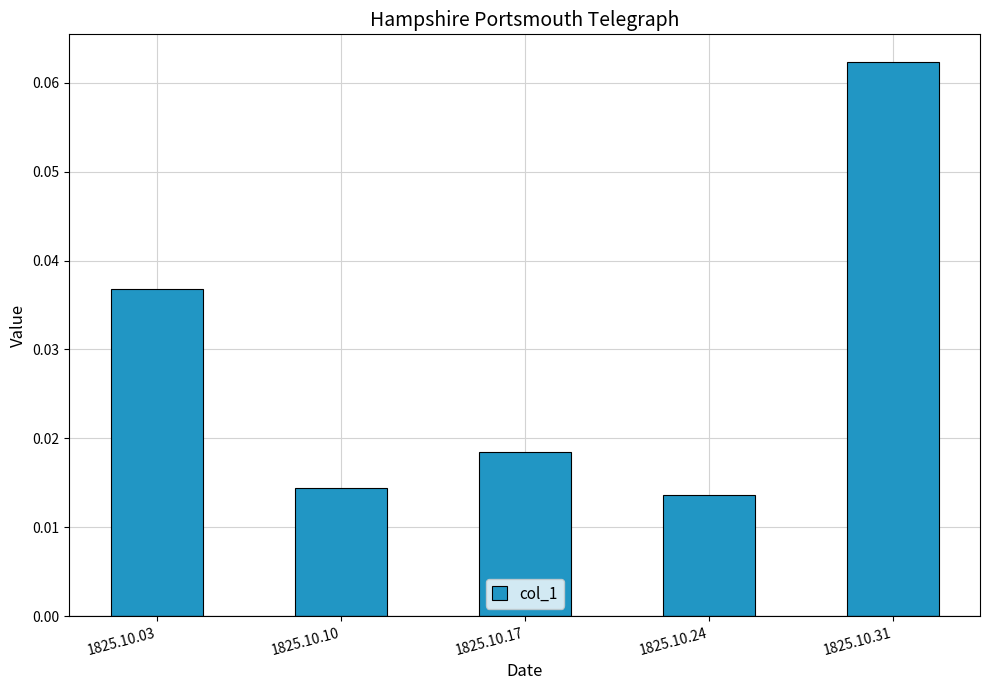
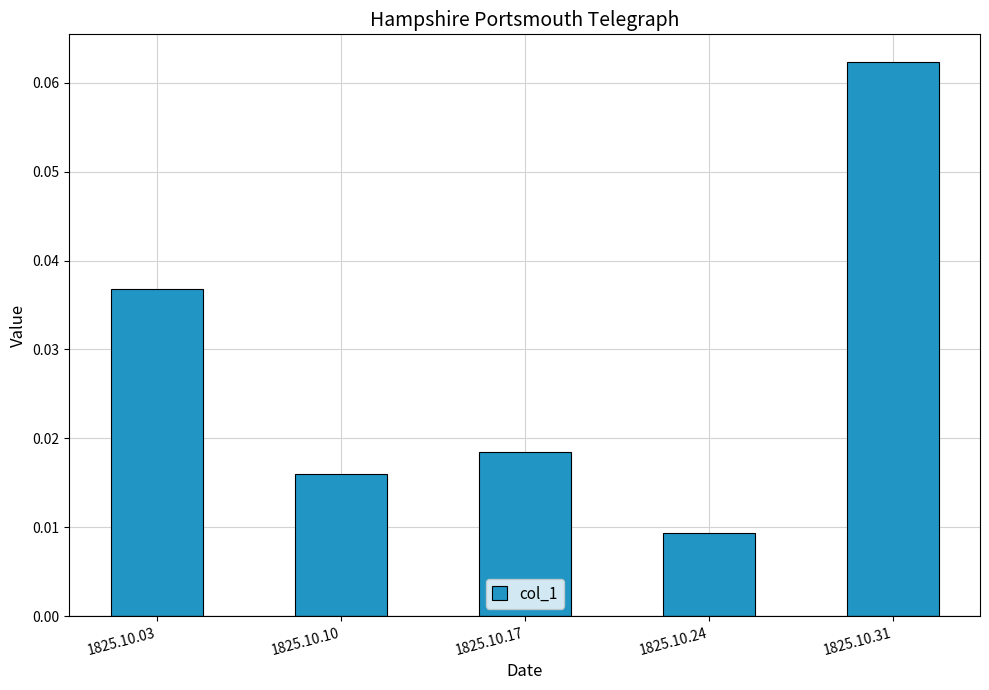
  {
    "1825.10.03": 0.037,
-   "1825.10.10": 0.014,
+   "1825.10.10": 0.016,
    "1825.10.17": 0.019,
-   "1825.10.24": 0.014,
+   "1825.10.24": 0.009,
    "1825.10.31": 0.062
  }
